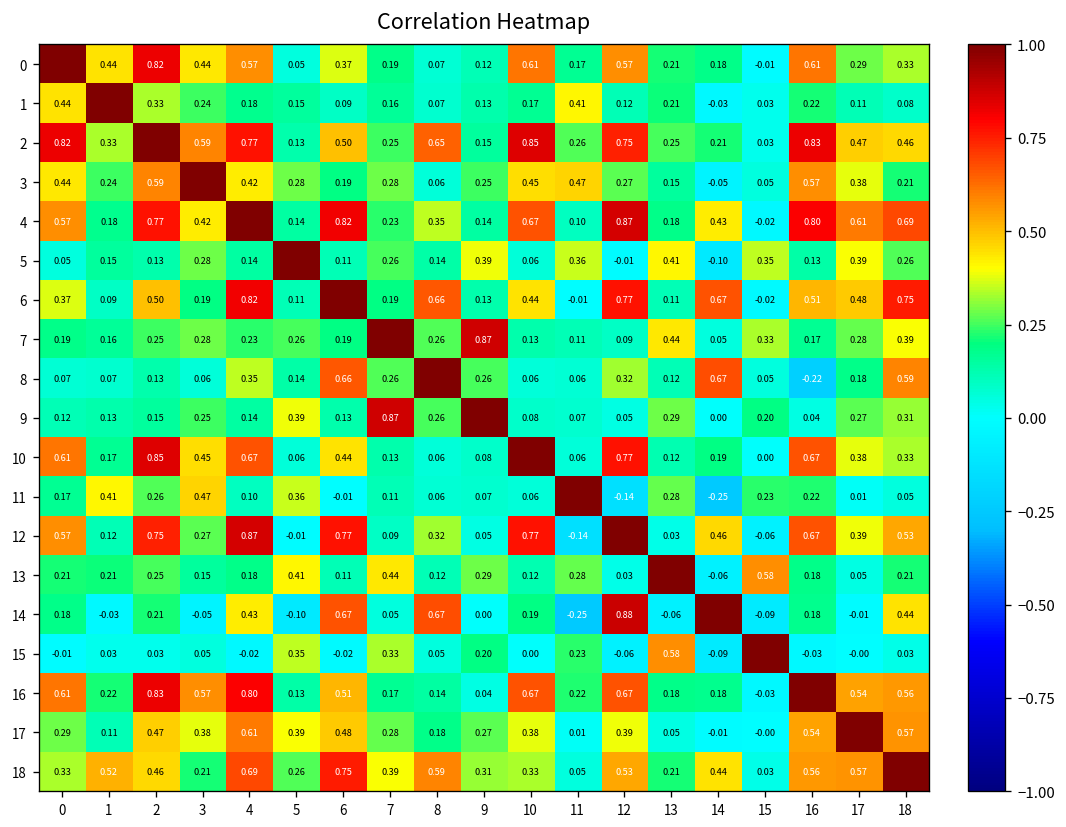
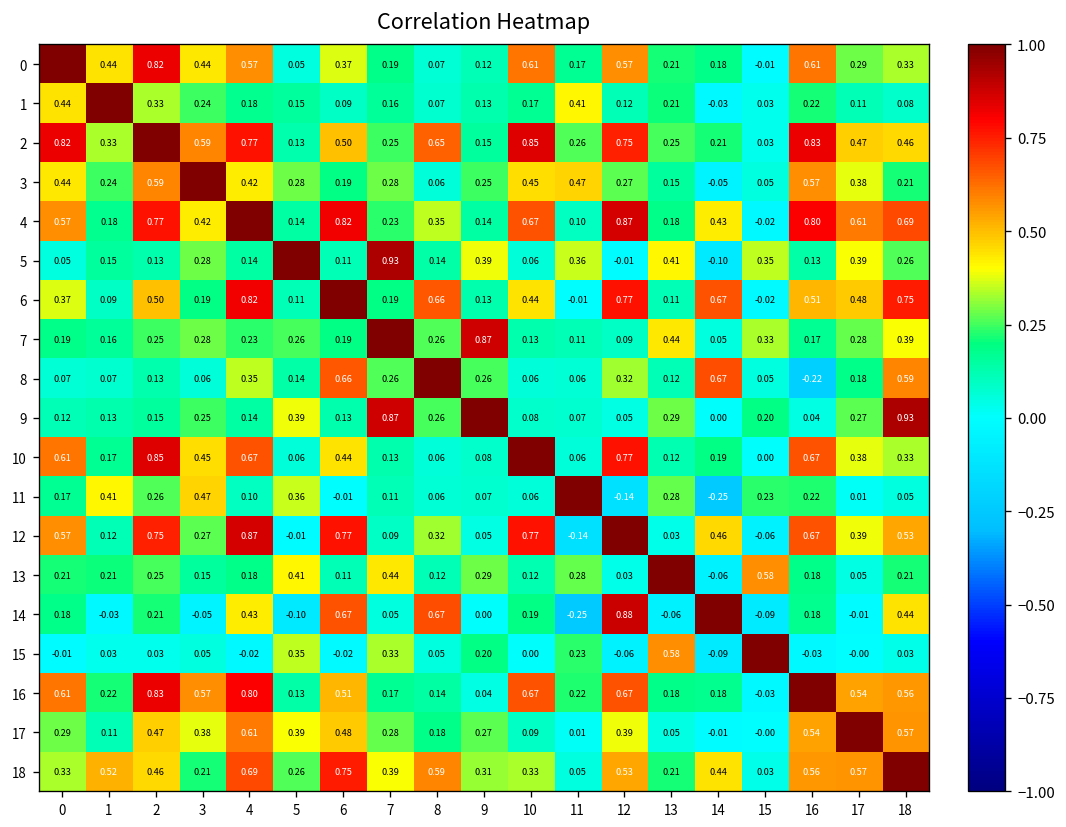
  {
    "5": {
      "0": 0.05,
      "1": 0.15,
      "2": 0.13,
      "3": 0.28,
      "4": 0.14,
      "6": 0.11,
-     "7": 0.26,
+     "7": 0.93,
      "8": 0.14,
      "9": 0.39,
      "10": 0.06,
      "11": 0.36,
      "12": -0.01,
      "13": 0.41,
      "14": -0.10,
      "15": 0.35,
      "16": 0.13,
      "17": 0.39,
      "18": 0.26
    },
    "9": {
      "0": 0.12,
      "1": 0.13,
      "2": 0.15,
      "3": 0.25,
      "4": 0.14,
      "5": 0.39,
      "6": 0.13,
      "7": 0.87,
      "8": 0.26,
      "10": 0.08,
      "11": 0.07,
      "12": 0.05,
      "13": 0.29,
      "14": 0.00,
      "15": 0.20,
      "16": 0.04,
      "17": 0.27,
-     "18": 0.31
+     "18": 0.93
    },
    "17": {
      "0": 0.29,
      "1": 0.11,
      "2": 0.47,
      "3": 0.38,
      "4": 0.61,
      "5": 0.39,
      "6": 0.48,
      "7": 0.28,
      "8": 0.18,
      "9": 0.27,
-     "10": 0.38,
+     "10": 0.09,
      "11": 0.01,
      "12": 0.39,
      "13": 0.05,
      "14": -0.01,
      "15": -0.00,
      "16": 0.54,
      "18": 0.57
    }
  }
